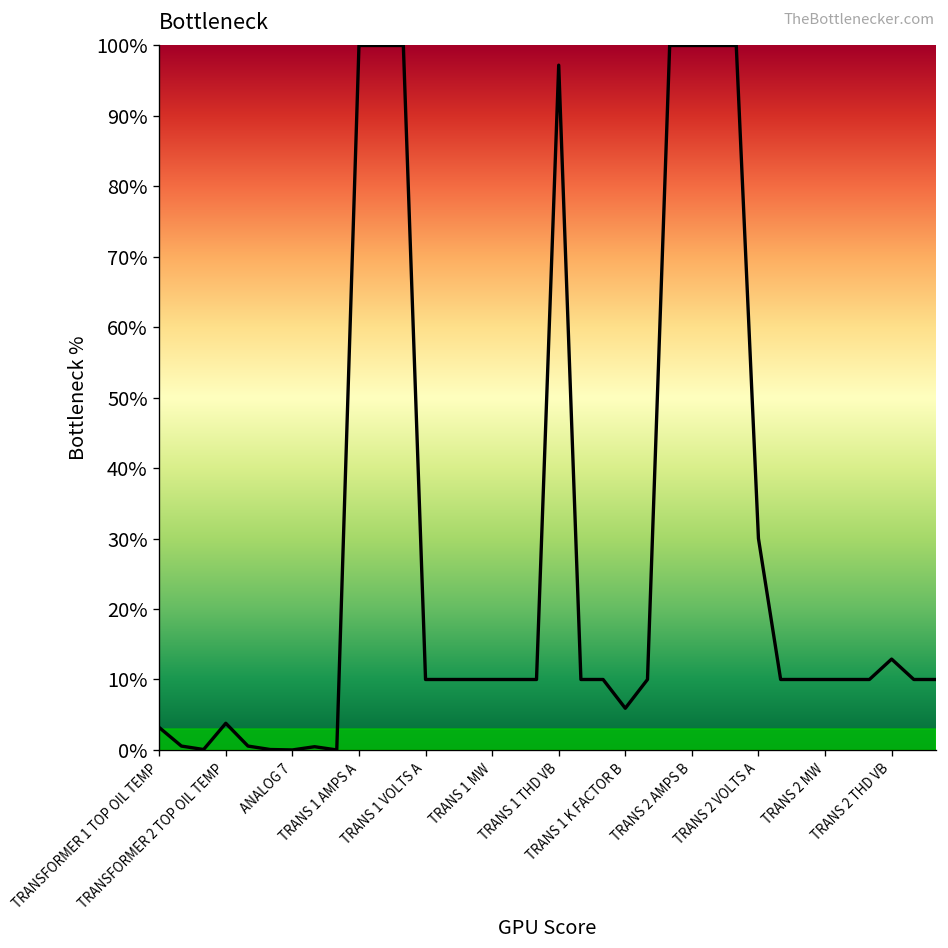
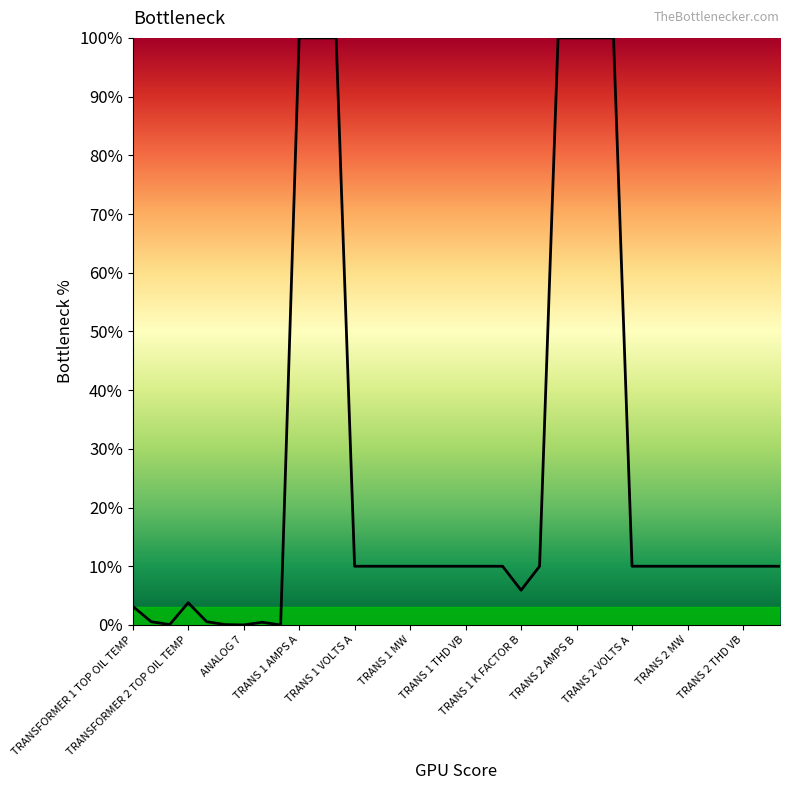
  {
    "TRANSFORMER 1 TOP OIL TEMP": "3%",
    "TRANSFORMER 2 TOP OIL TEMP": "4%",
    "TRANS 1 AMPS A": "100%",
    "TRANS 1 VOLTS A": "10%",
    "TRANS 1 MW": "10%",
-   "TRANS 1 THD VB": "97%",
+   "TRANS 1 THD VB": "10%",
    "TRANS 1 K FACTOR B": "6%",
    "TRANS 2 AMPS B": "100%",
-   "TRANS 2 VOLTS A": "30%",
+   "TRANS 2 VOLTS A": "10%",
    "TRANS 2 MW": "10%",
-   "TRANS 2 THD VB": "13%"
+   "TRANS 2 THD VB": "10%"
  }
